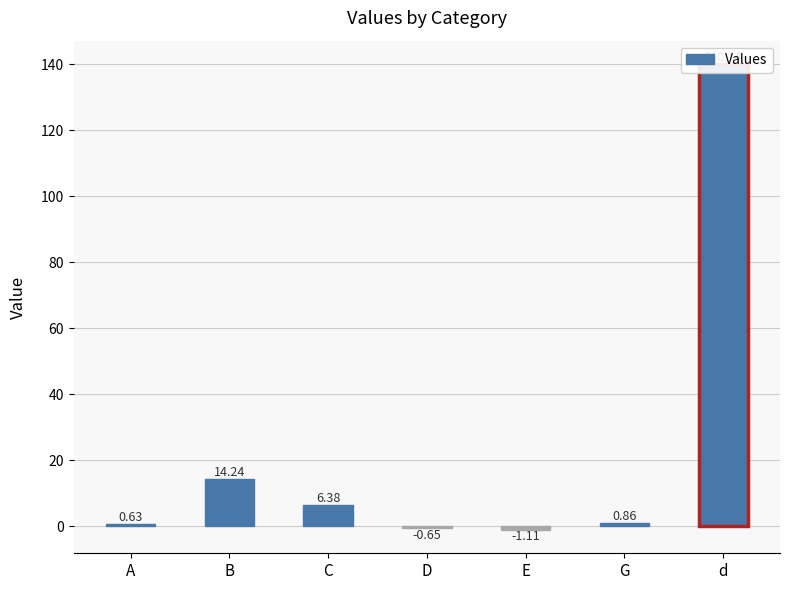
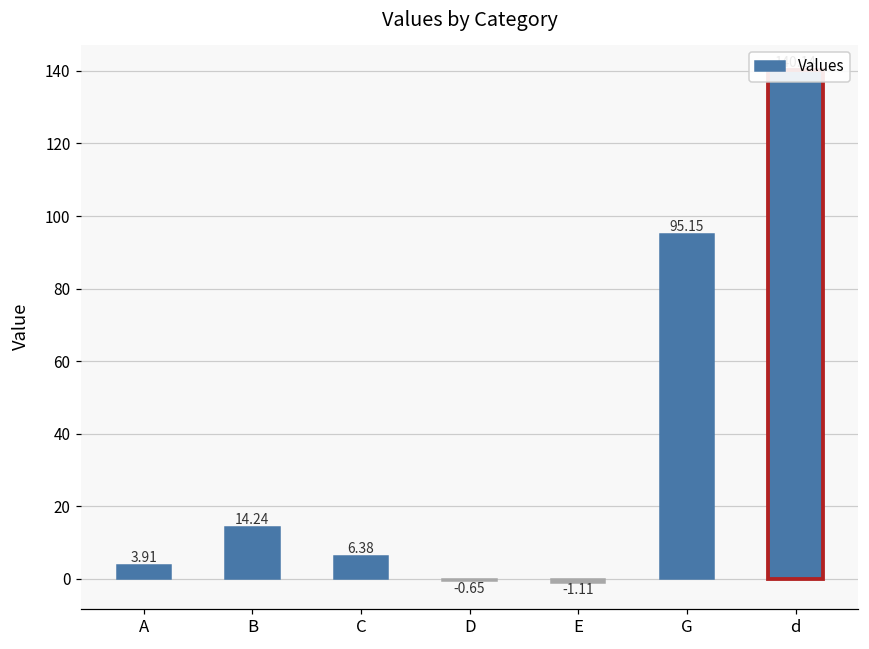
  {
-   "A": 0.63,
+   "A": 3.91,
    "B": 14.24,
    "C": 6.38,
    "D": -0.65,
    "E": -1.11,
-   "G": 0.86
+   "G": 95.15
  }
